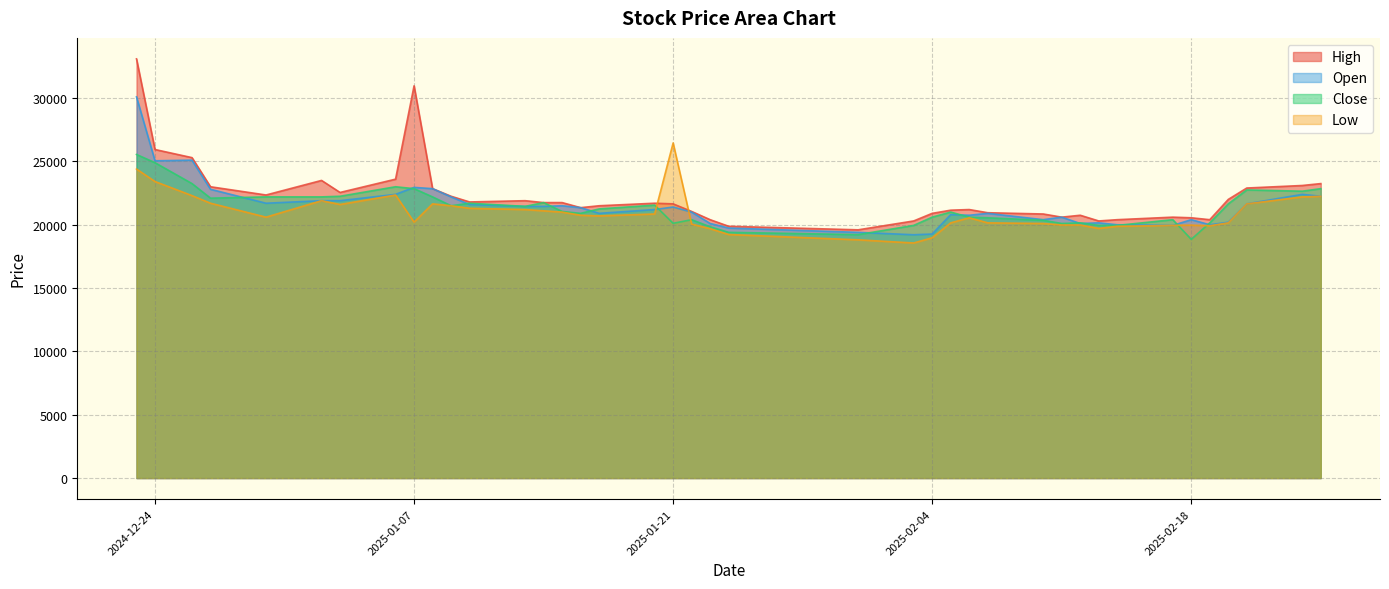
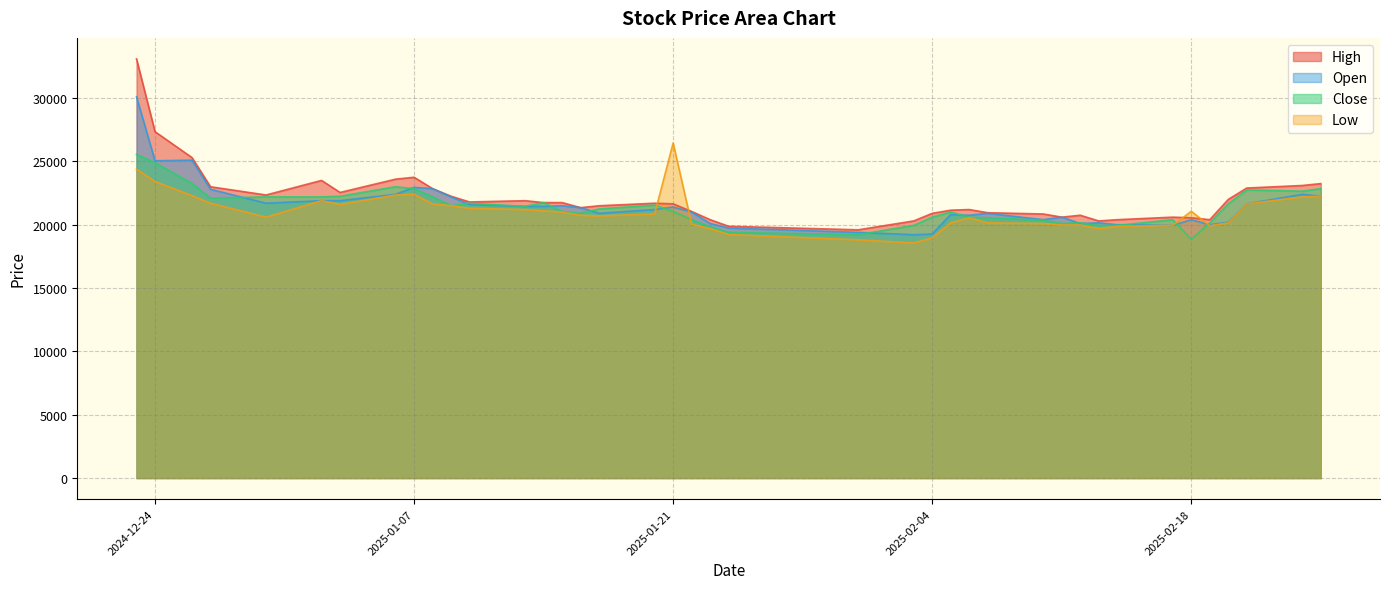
  {
    "High": {
-     "2024-12-24": 25900,
-     "2025-01-07": 31000,
+     "2024-12-24": 27400,
+     "2025-01-07": 23800,
      "2025-01-21": 21700,
      "2025-02-04": 20900
    },
    "Open": {
      "2025-01-21": 21400,
      "2025-02-04": 19300
    },
    "Close": {
-     "2025-01-21": 20100,
+     "2025-01-21": 21100,
      "2025-02-04": 20600,
      "2025-02-18": 18800
    },
    "Low": {
      "2024-12-24": 23400,
-     "2025-01-07": 20200,
+     "2025-01-07": 22400,
      "2025-01-21": 26500,
      "2025-02-04": 19000,
-     "2025-02-18": 20000
+     "2025-02-18": 21100
    }
  }
